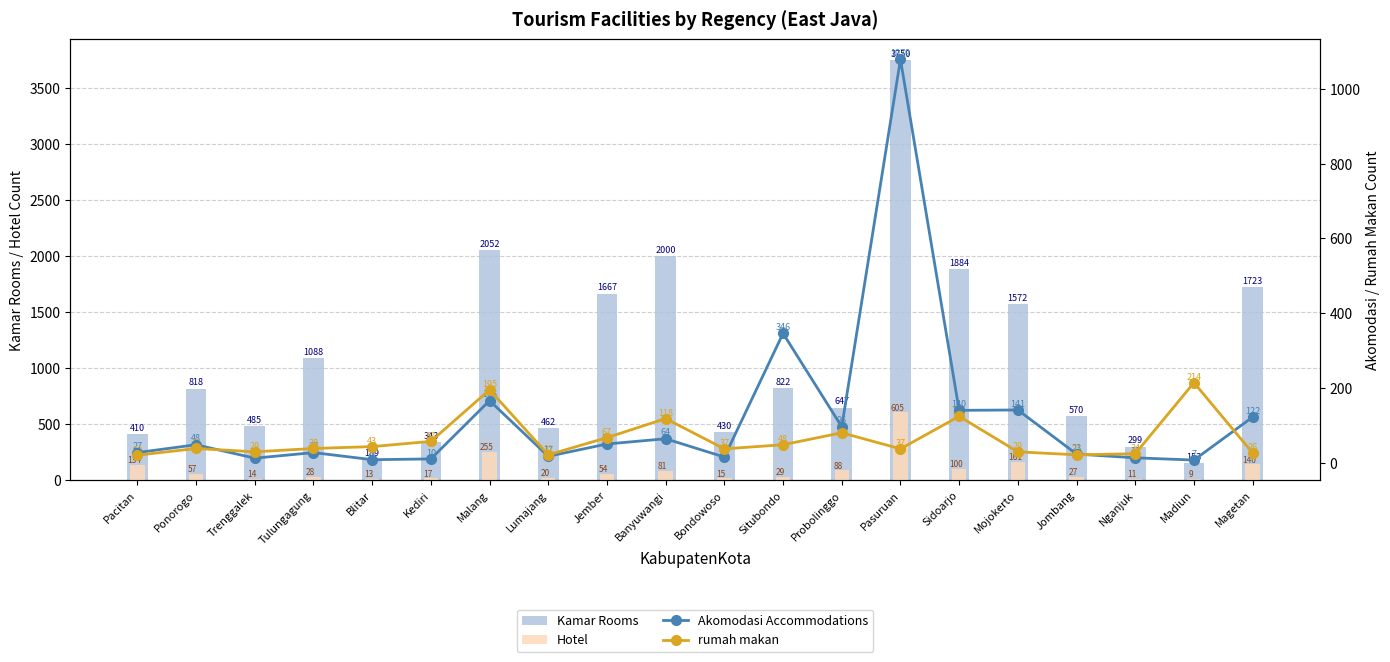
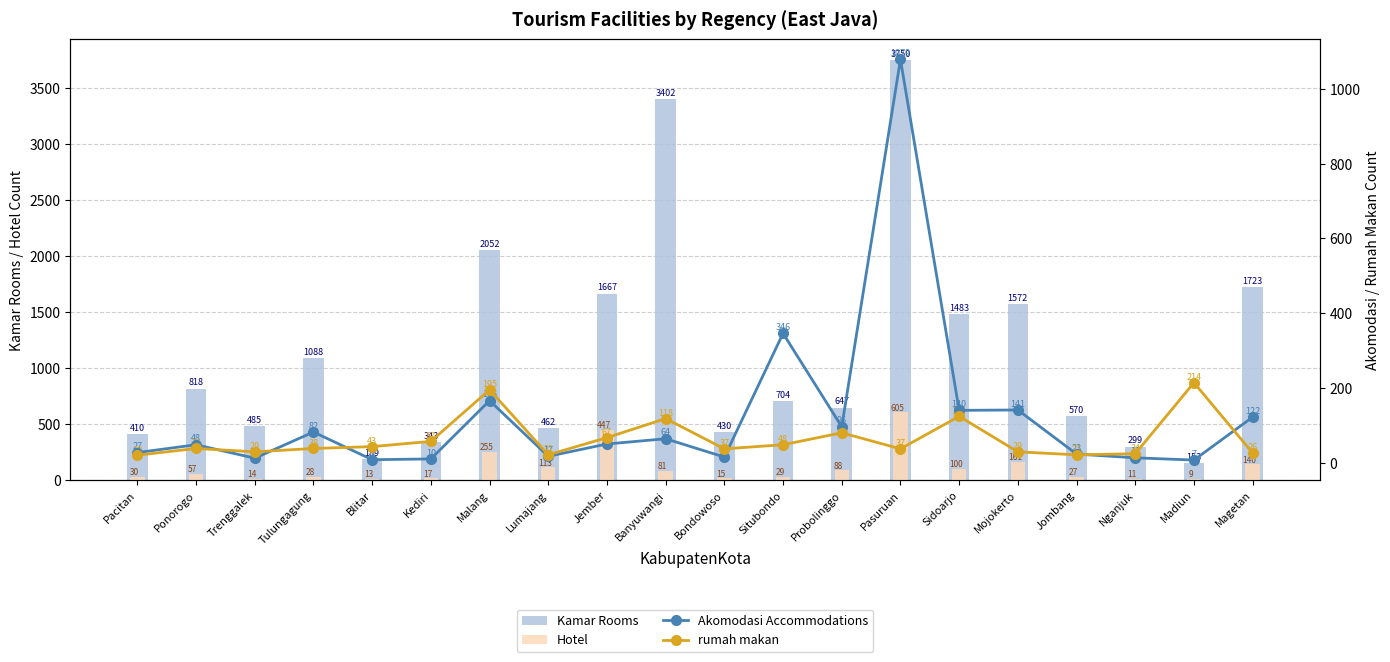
  {
    "Kamar Rooms": {
      "Pacitan": 410,
      "Ponorogo": 818,
      "Trenggalek": 485,
      "Tulungagung": 1088,
      "Malang": 2052,
      "Lumajang": 462,
      "Jember": 1667,
-     "Banyuwangi": 2000,
+     "Banyuwangi": 3402,
      "Bondowoso": 430,
-     "Situbondo": 822,
+     "Situbondo": 704,
      "Probolinggo": 647,
-     "Sidoarjo": 1884,
+     "Sidoarjo": 1483,
      "Mojokerto": 1572,
      "Jombang": 570,
      "Nganjuk": 299,
      "Magetan": 1723
    },
    "Hotel": {
-     "Pacitan": 134,
+     "Pacitan": 30,
      "Trenggalek": 14,
      "Blitar": 13,
      "Kediri": 17,
-     "Lumajang": 20,
-     "Jember": 54,
+     "Lumajang": 113,
+     "Jember": 447,
      "Bondowoso": 15,
      "Nganjuk": 11,
      "Madiun": 9
    },
    "Akomodasi Accommodations": {
-     "Tulungagung": 27,
+     "Tulungagung": 82,
      "Kediri": 10,
      "Banyuwangi": 64,
      "Situbondo": 346,
      "Mojokerto": 141,
      "Magetan": 122
    },
    "rumah makan": {
      "Blitar": 43,
      "Malang": 195,
      "Banyuwangi": 118,
      "Situbondo": 48,
      "Pasuruan": 37,
      "Mojokerto": 29,
      "Madiun": 214,
      "Magetan": 26
    }
  }
